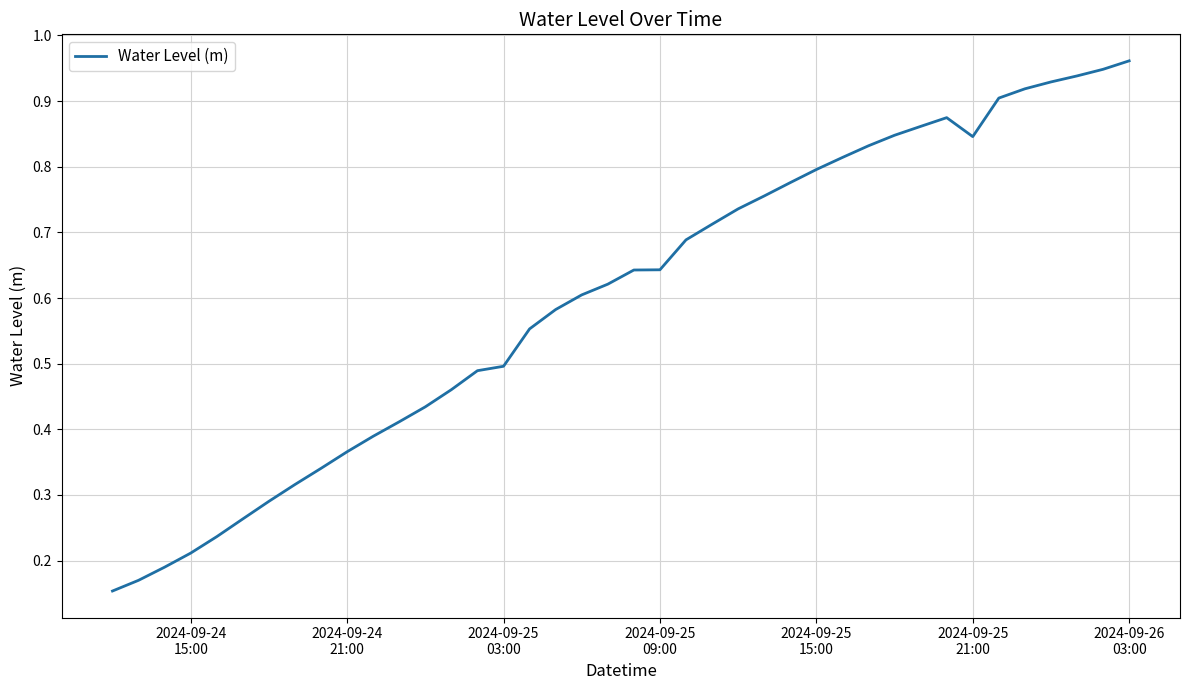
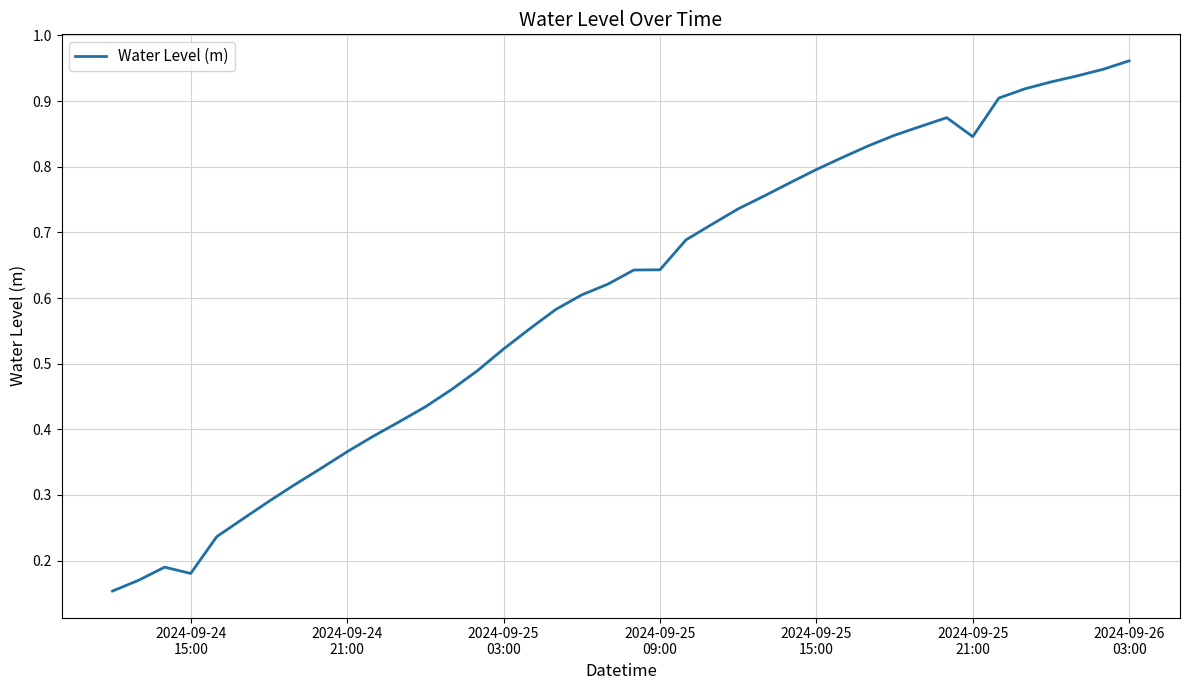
  {
-   "2024-09-24 15:00": 0.21,
+   "2024-09-24 15:00": 0.18,
    "2024-09-24 21:00": 0.37,
-   "2024-09-25 03:00": 0.50,
+   "2024-09-25 03:00": 0.52,
    "2024-09-25 09:00": 0.64,
    "2024-09-25 15:00": 0.80,
    "2024-09-25 21:00": 0.85,
    "2024-09-26 03:00": 0.96
  }
